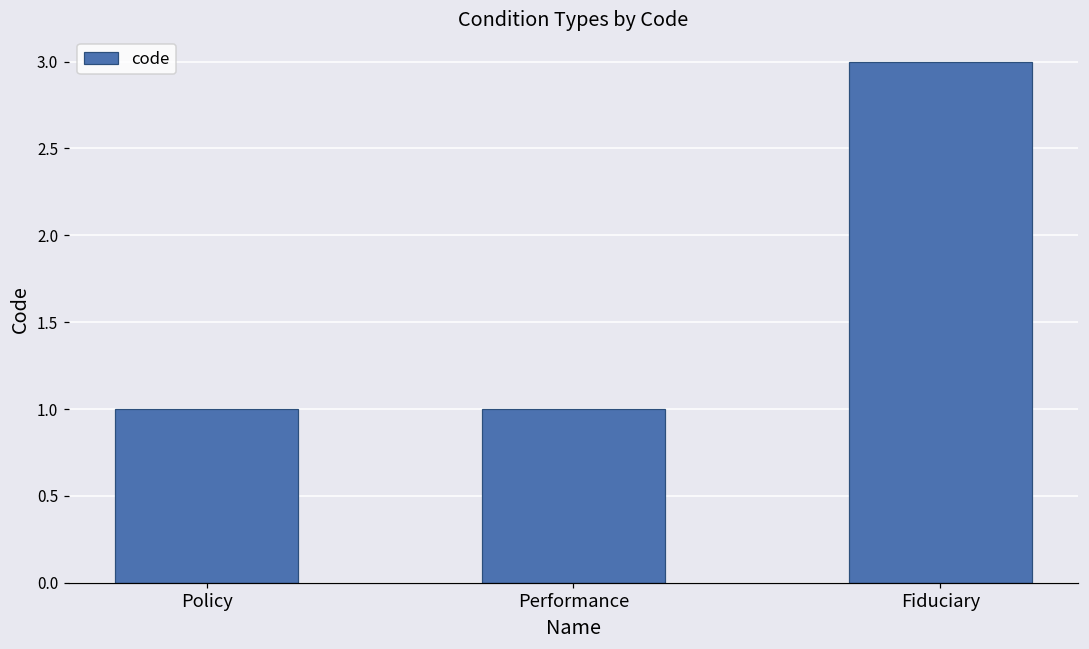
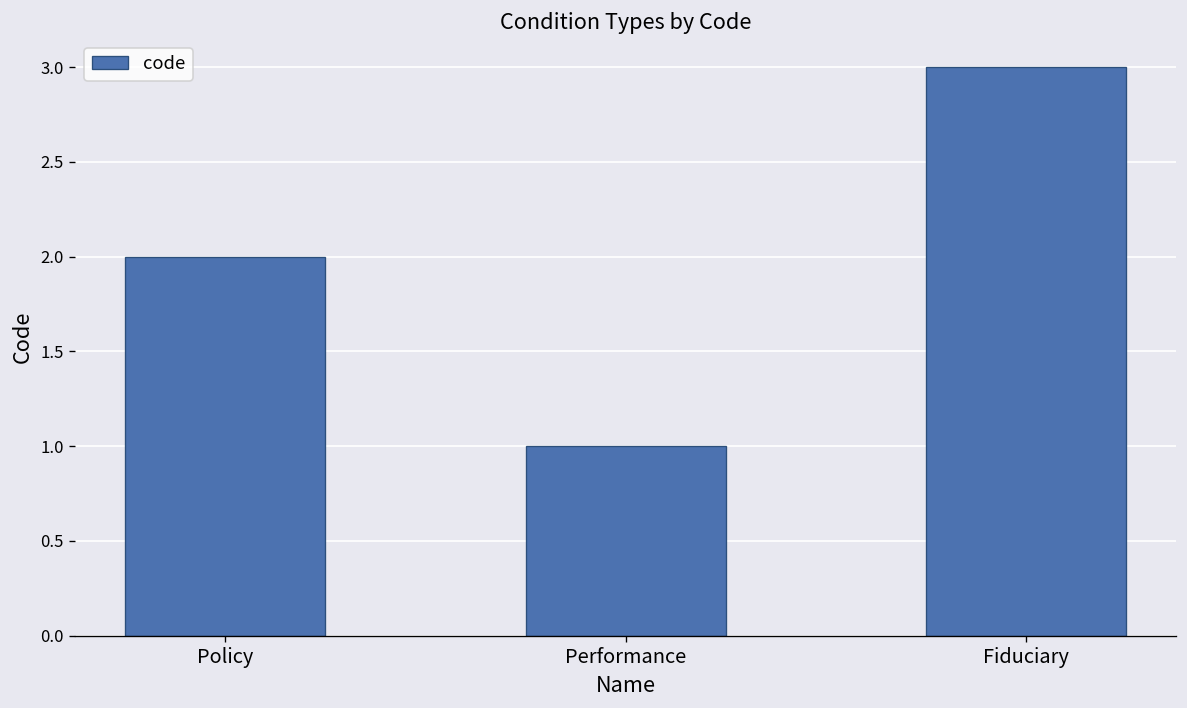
  {
-   "Policy": 1,
+   "Policy": 2,
    "Performance": 1,
    "Fiduciary": 3
  }
